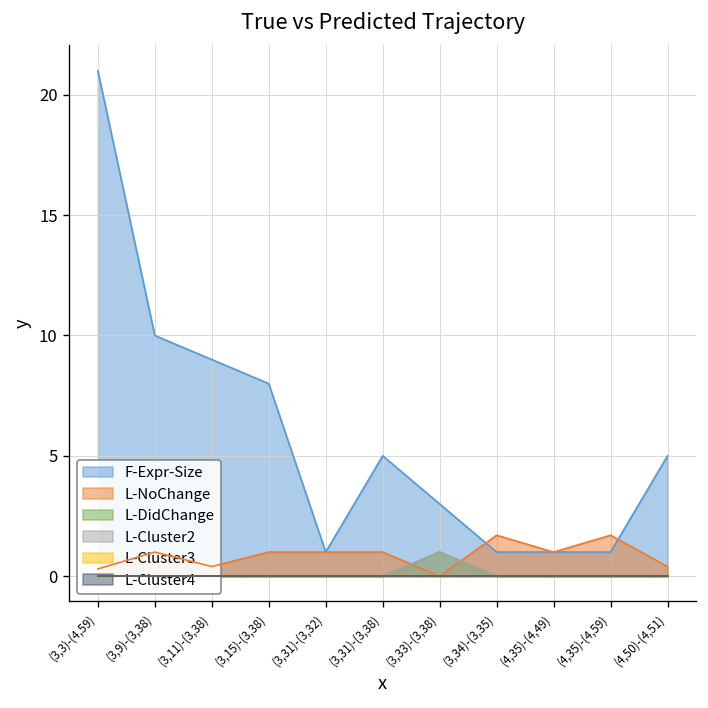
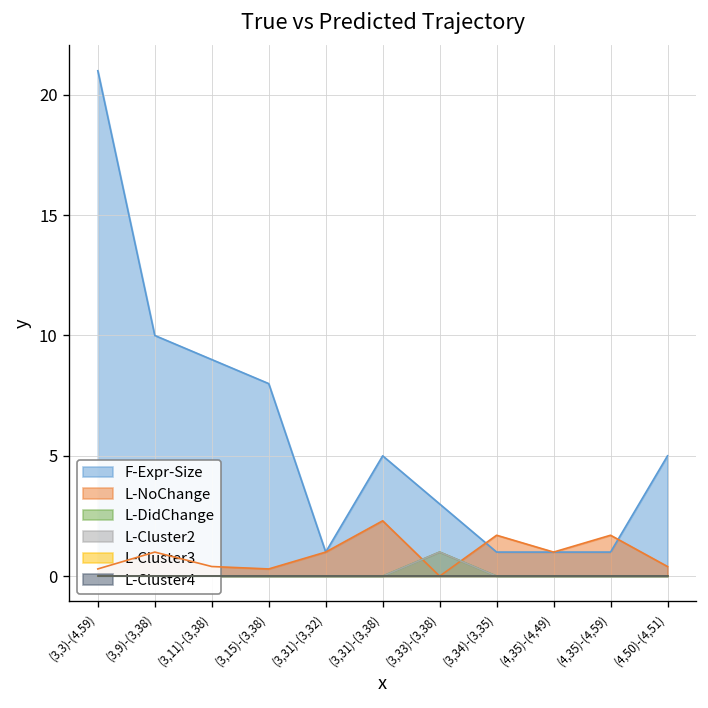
  {
    "F-Expr-Size": {
      "(3,3)-(4,59)": 21.0,
      "(3,9)-(3,38)": 10.0,
      "(3,11)-(3,38)": 9.0,
      "(3,15)-(3,38)": 8.0,
      "(3,31)-(3,38)": 5.0,
      "(3,33)-(3,38)": 3.0,
      "(3,34)-(3,35)": 1.0,
      "(4,35)-(4,59)": 1.0,
      "(4,50)-(4,51)": 5.0
    },
    "L-NoChange": {
-     "(3,15)-(3,38)": 1.0,
-     "(3,31)-(3,38)": 1.0,
+     "(3,15)-(3,38)": 0.3,
+     "(3,31)-(3,38)": 2.3,
      "(3,34)-(3,35)": 1.7,
      "(4,35)-(4,59)": 1.7,
      "(4,50)-(4,51)": 0.4
    },
    "L-Cluster2": {
      "(3,33)-(3,38)": 1.0
    }
  }
